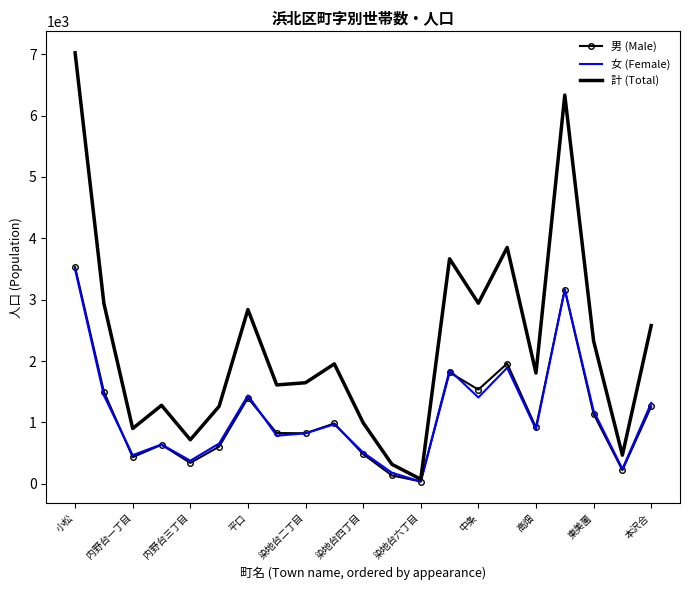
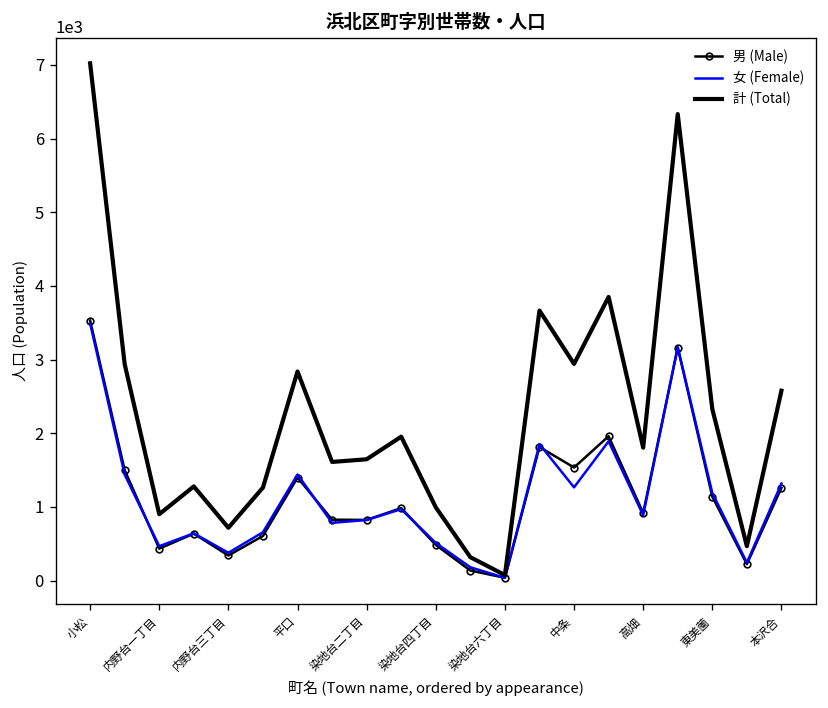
  {
    "女 (Female)": {
      "平口": 1400,
-     "中条": 1400,
+     "中条": 1300,
      "東美薗": 1200,
      "本沢合": 1300
    }
  }
